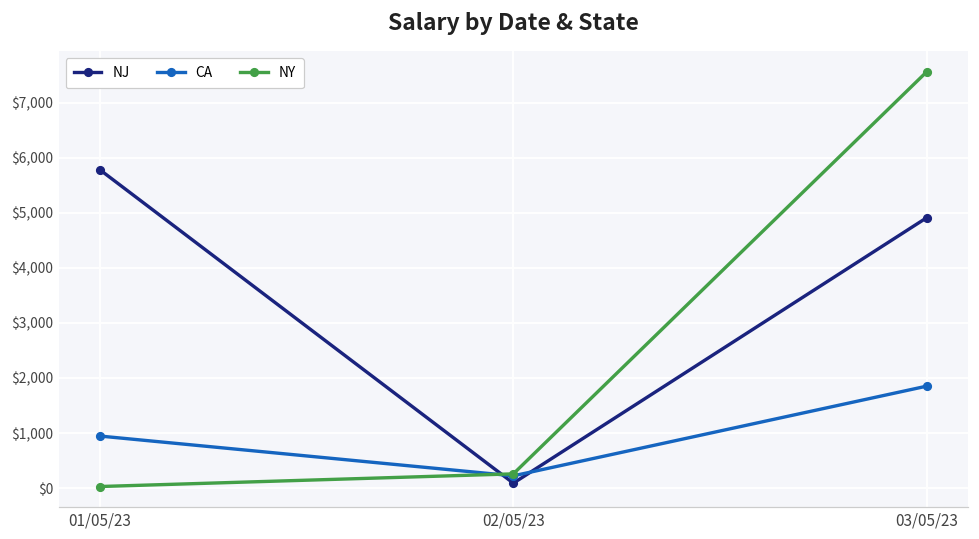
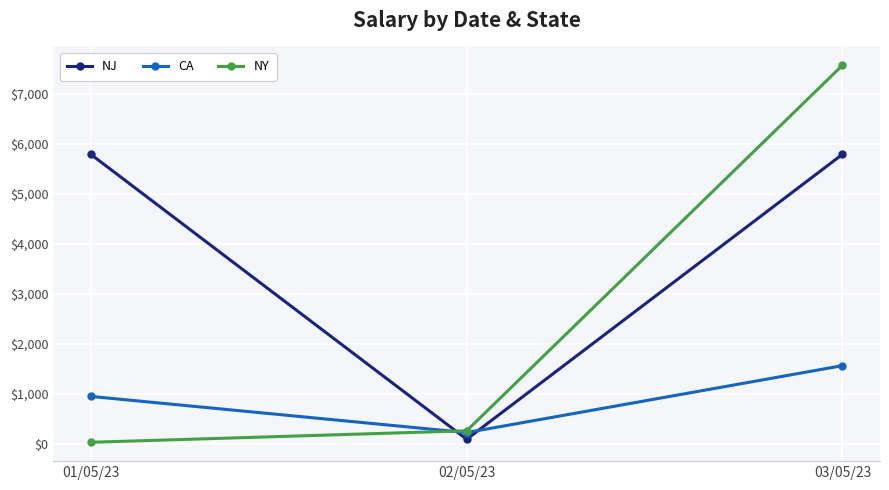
  {
    "NJ": {
      "01/05/23": "$5,800",
      "02/05/23": "$100",
-     "03/05/23": "$4,900"
+     "03/05/23": "$5,800"
    },
    "CA": {
      "01/05/23": "$900",
-     "03/05/23": "$1,900"
+     "03/05/23": "$1,600"
    },
    "NY": {
      "01/05/23": "$0",
      "03/05/23": "$7,600"
    }
  }
